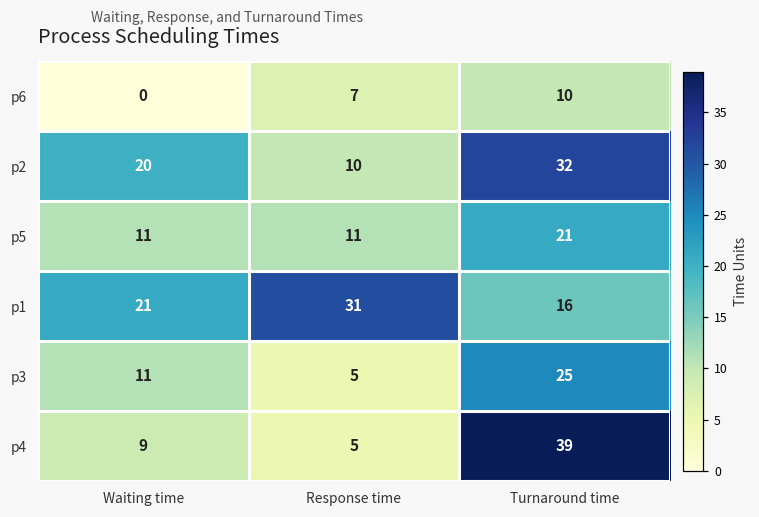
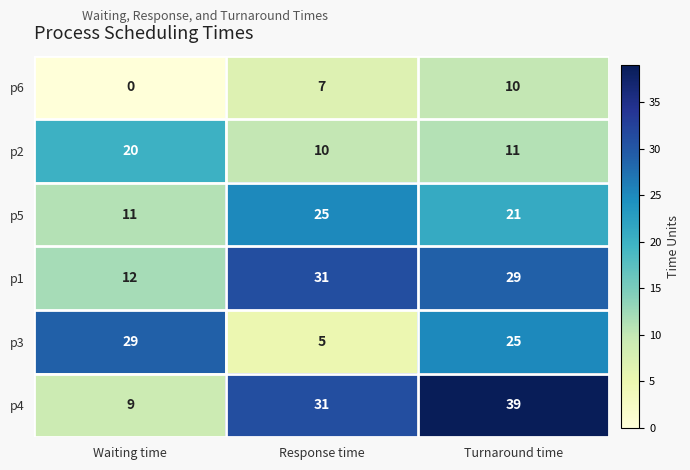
  {
    "p6": {
      "Waiting time": 0,
      "Response time": 7,
      "Turnaround time": 10
    },
    "p2": {
      "Waiting time": 20,
      "Response time": 10,
-     "Turnaround time": 32
+     "Turnaround time": 11
    },
    "p5": {
      "Waiting time": 11,
-     "Response time": 11,
+     "Response time": 25,
      "Turnaround time": 21
    },
    "p1": {
-     "Waiting time": 21,
+     "Waiting time": 12,
      "Response time": 31,
-     "Turnaround time": 16
+     "Turnaround time": 29
    },
    "p3": {
-     "Waiting time": 11,
+     "Waiting time": 29,
      "Response time": 5,
      "Turnaround time": 25
    },
    "p4": {
      "Waiting time": 9,
-     "Response time": 5,
+     "Response time": 31,
      "Turnaround time": 39
    }
  }
